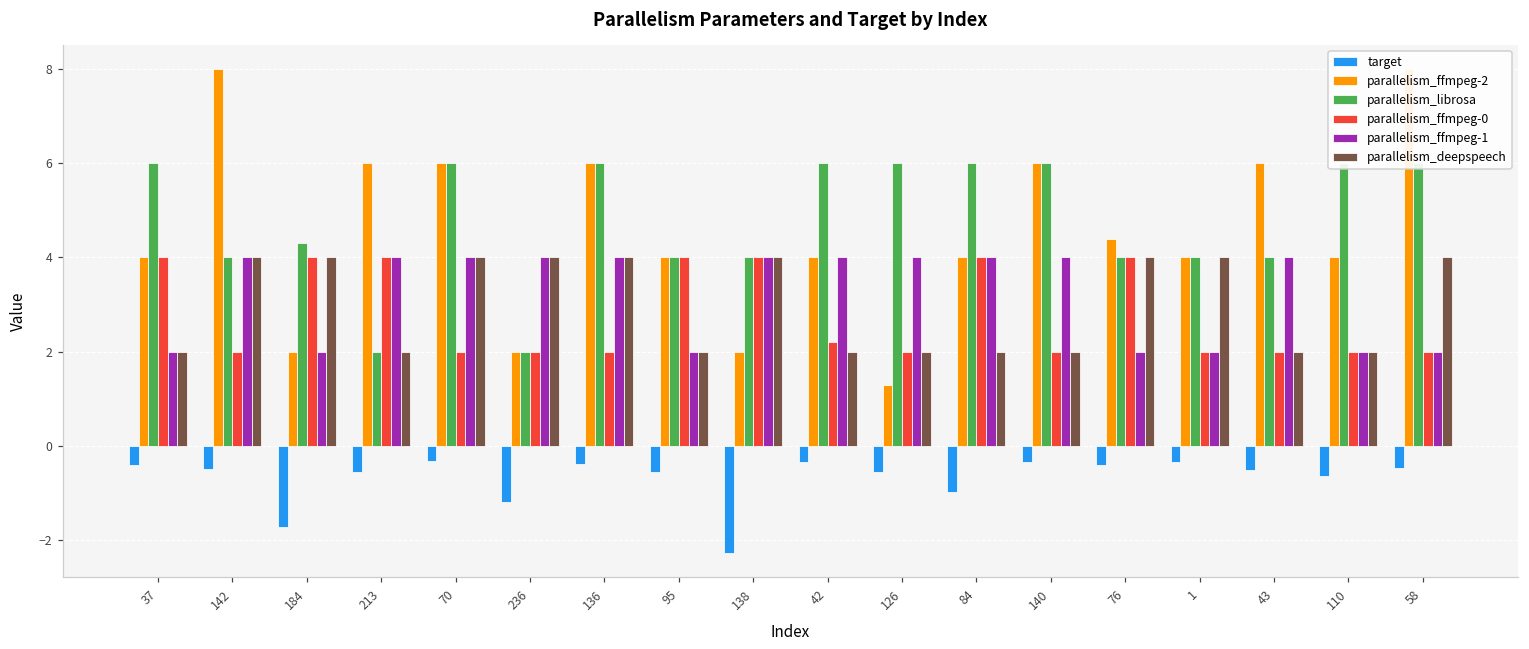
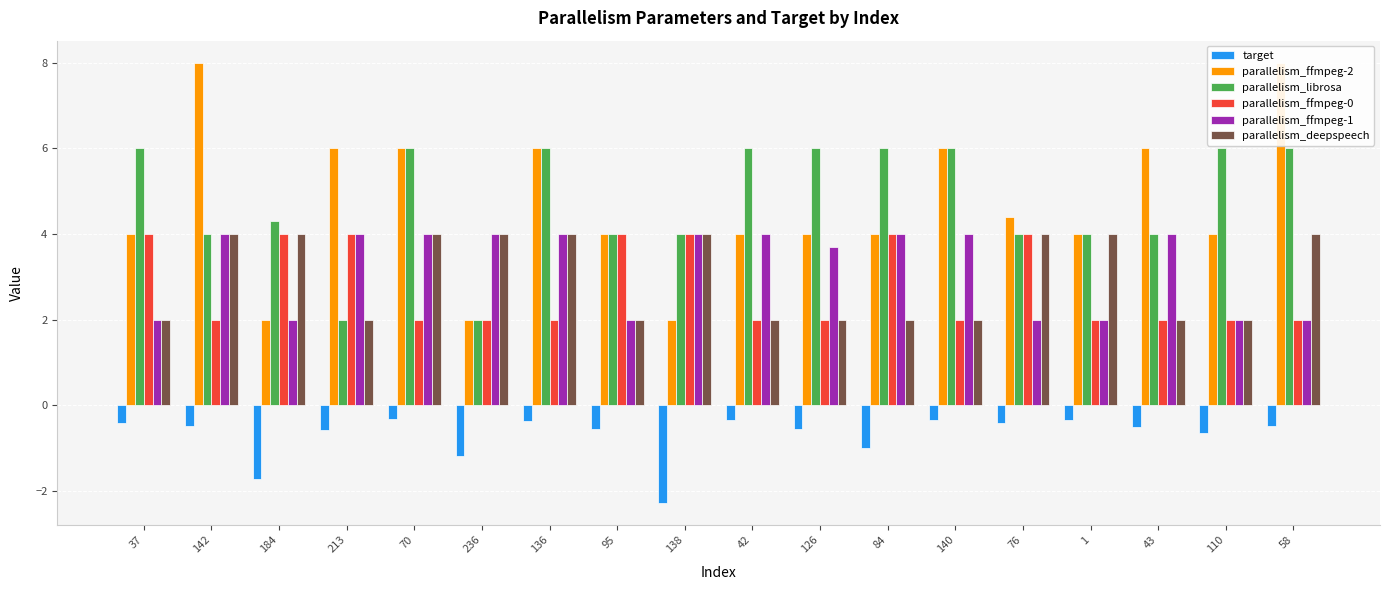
  {
    "target": {
      "37": -0.4,
      "142": -0.5,
      "184": -1.7,
      "213": -0.6,
      "70": -0.3,
      "236": -1.2,
      "136": -0.4,
      "95": -0.6,
      "138": -2.3,
      "42": -0.3,
      "126": -0.6,
      "84": -1.0,
      "140": -0.3,
      "76": -0.4,
      "1": -0.4,
      "43": -0.5,
      "110": -0.6,
      "58": -0.5
    },
    "parallelism_ffmpeg-2": {
      "37": 4.0,
      "142": 8.0,
      "184": 2.0,
      "213": 6.0,
      "70": 6.0,
      "236": 2.0,
      "136": 6.0,
      "95": 4.0,
      "138": 2.0,
      "42": 4.0,
-     "126": 1.3,
+     "126": 4.0,
      "84": 4.0,
      "140": 6.0,
      "76": 4.4,
      "1": 4.0,
      "43": 6.0,
      "110": 4.0
    },
    "parallelism_librosa": {
      "37": 6.0,
      "142": 4.0,
      "184": 4.3,
      "213": 2.0,
      "70": 6.0,
      "236": 2.0,
      "136": 6.0,
      "95": 4.0,
      "138": 4.0,
      "42": 6.0,
      "126": 6.0,
      "84": 6.0,
      "140": 6.0,
      "76": 4.0,
      "1": 4.0,
      "43": 4.0,
      "110": 6.0,
      "58": 6.0
    },
    "parallelism_ffmpeg-0": {
      "37": 4.0,
      "142": 2.0,
      "184": 4.0,
      "213": 4.0,
      "70": 2.0,
      "236": 2.0,
      "136": 2.0,
      "95": 4.0,
      "138": 4.0,
-     "42": 2.2,
+     "42": 2.0,
      "126": 2.0,
      "84": 4.0,
      "140": 2.0,
      "76": 4.0,
      "1": 2.0,
      "43": 2.0,
      "110": 2.0,
      "58": 2.0
    },
    "parallelism_ffmpeg-1": {
      "37": 2.0,
      "142": 4.0,
      "184": 2.0,
      "213": 4.0,
      "70": 4.0,
      "236": 4.0,
      "136": 4.0,
      "95": 2.0,
      "138": 4.0,
      "42": 4.0,
-     "126": 4.0,
+     "126": 3.7,
      "84": 4.0,
      "140": 4.0,
      "76": 2.0,
      "1": 2.0,
      "43": 4.0,
      "110": 2.0,
      "58": 2.0
    },
    "parallelism_deepspeech": {
      "37": 2.0,
      "142": 4.0,
      "184": 4.0,
      "213": 2.0,
      "70": 4.0,
      "236": 4.0,
      "136": 4.0,
      "95": 2.0,
      "138": 4.0,
      "42": 2.0,
      "126": 2.0,
      "84": 2.0,
      "140": 2.0,
      "76": 4.0,
      "1": 4.0,
      "43": 2.0,
      "110": 2.0,
      "58": 4.0
    }
  }
